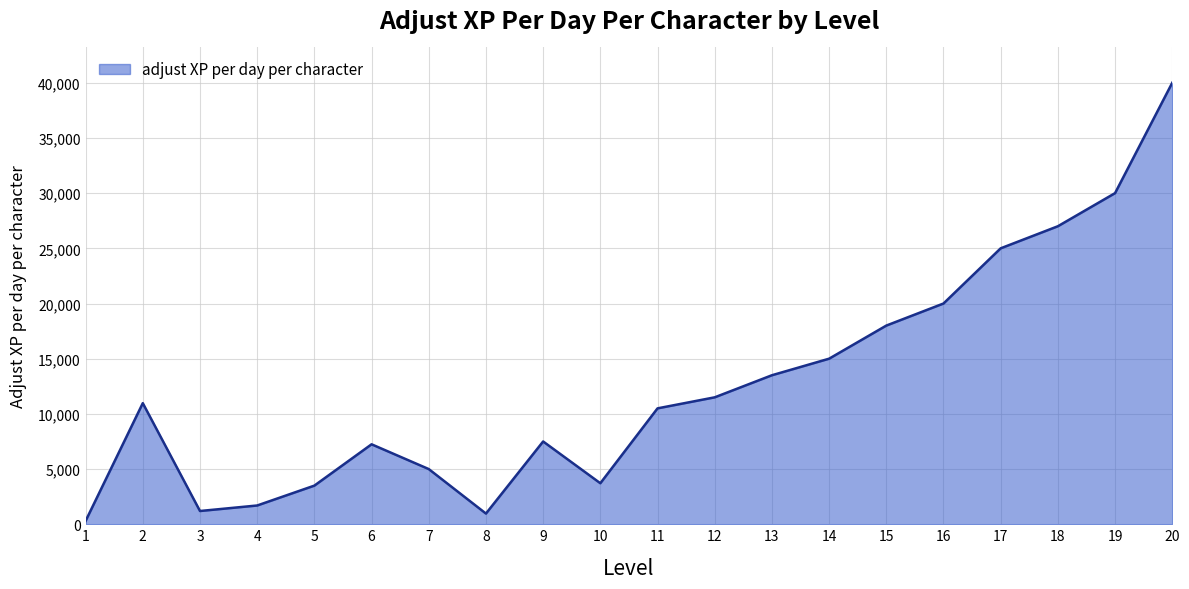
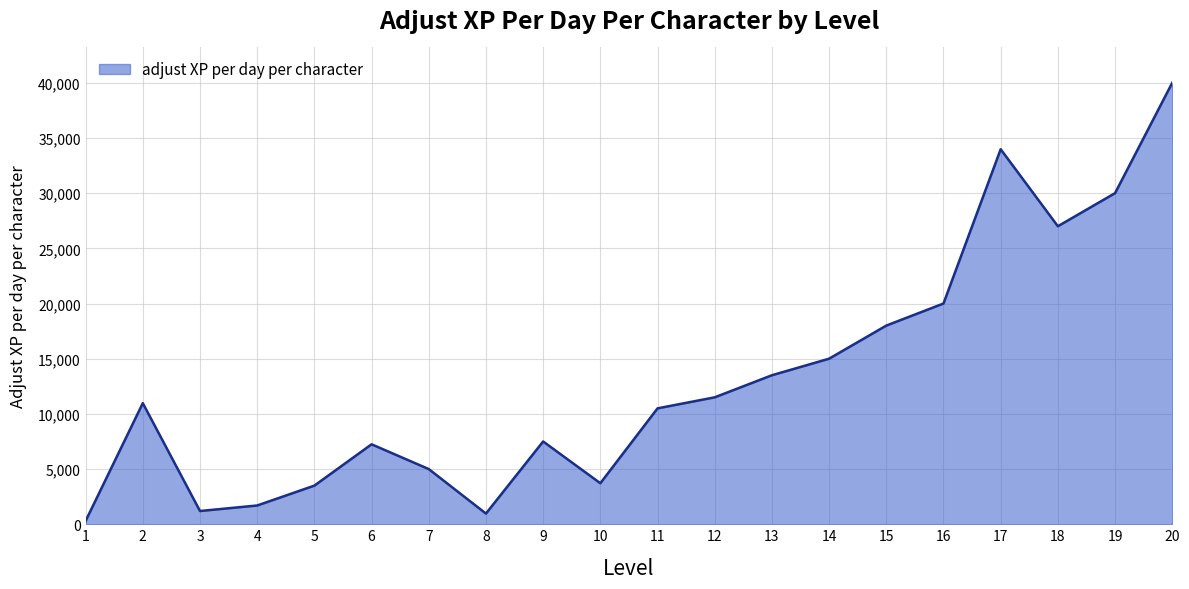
  {
    "1": "300",
    "2": "11,000",
    "3": "1,200",
    "4": "1,700",
    "5": "3,500",
    "6": "7,200",
    "7": "5,000",
    "8": "1,000",
    "9": "7,500",
    "10": "3,700",
    "11": "10,500",
    "12": "11,500",
    "13": "13,500",
    "14": "15,000",
    "15": "18,000",
    "16": "20,000",
-   "17": "25,000",
+   "17": "34,000",
    "18": "27,000",
    "19": "30,000",
    "20": "40,000"
  }
